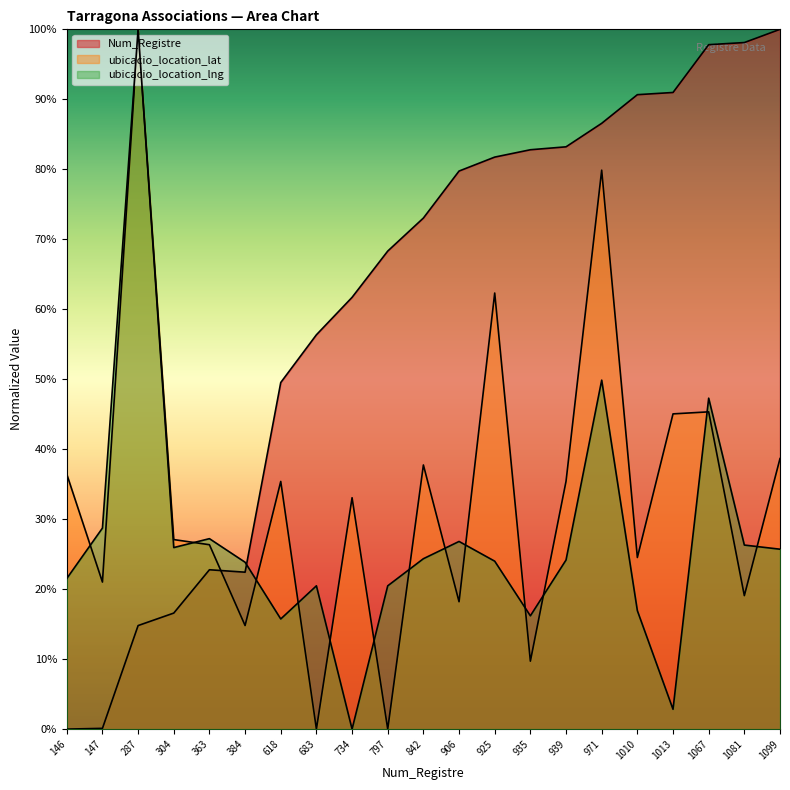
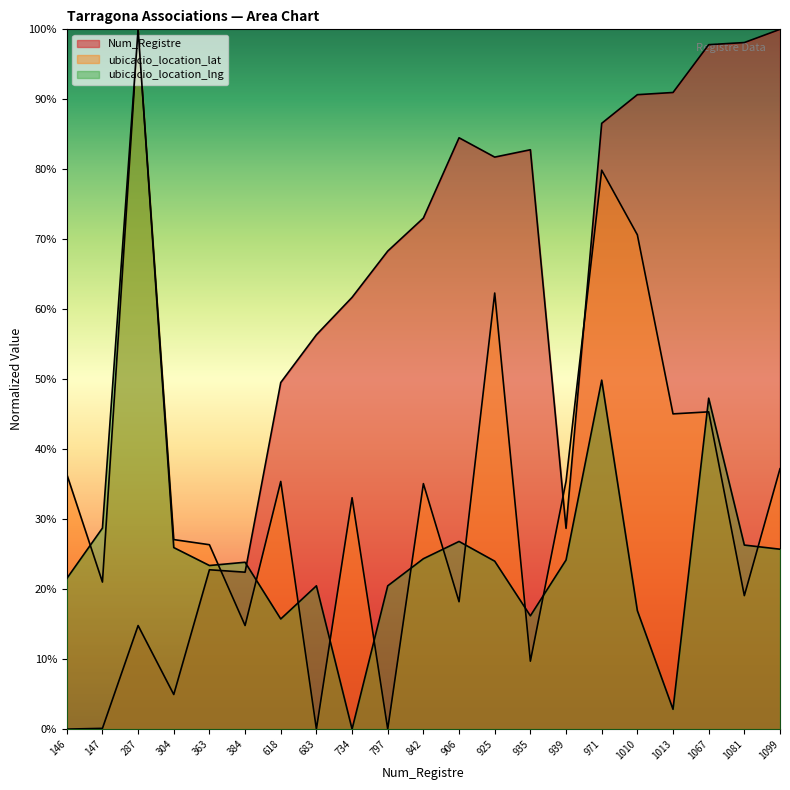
  {
    "Num_Registre": {
      "146": "0%",
      "147": "0%",
      "287": "15%",
-     "304": "17%",
+     "304": "5%",
      "363": "23%",
      "384": "22%",
      "618": "50%",
      "683": "56%",
      "734": "62%",
      "797": "68%",
      "842": "73%",
-     "906": "80%",
+     "906": "85%",
      "925": "82%",
      "935": "83%",
-     "939": "83%",
+     "939": "29%",
      "971": "87%",
      "1010": "91%",
      "1013": "91%",
      "1067": "98%",
      "1081": "98%",
      "1099": "100%"
    },
    "ubicacio_location_lat": {
      "146": "36%",
      "147": "21%",
      "304": "27%",
      "363": "26%",
      "384": "15%",
      "618": "35%",
      "683": "0%",
      "734": "33%",
      "797": "0%",
-     "842": "38%",
+     "842": "35%",
      "906": "18%",
      "925": "62%",
      "935": "10%",
      "939": "35%",
      "971": "80%",
-     "1010": "25%",
+     "1010": "71%",
      "1013": "45%",
      "1067": "45%",
      "1081": "19%",
-     "1099": "39%"
+     "1099": "37%"
    },
    "ubicacio_location_lng": {
      "146": "22%",
      "147": "29%",
      "304": "26%",
-     "363": "27%",
+     "363": "23%",
      "384": "24%",
      "618": "16%",
      "683": "20%",
      "734": "0%",
      "797": "20%",
      "842": "24%",
      "906": "27%",
      "925": "24%",
      "935": "16%",
      "939": "24%",
      "971": "50%",
      "1010": "17%",
      "1013": "3%",
      "1067": "47%",
      "1081": "26%",
      "1099": "26%"
    }
  }
